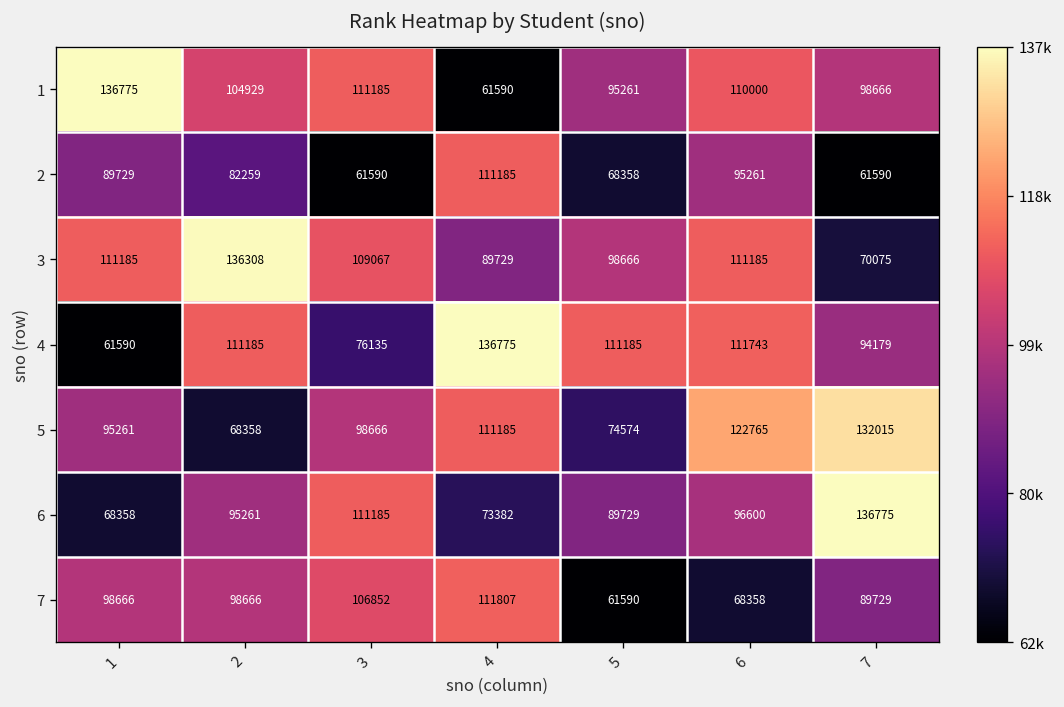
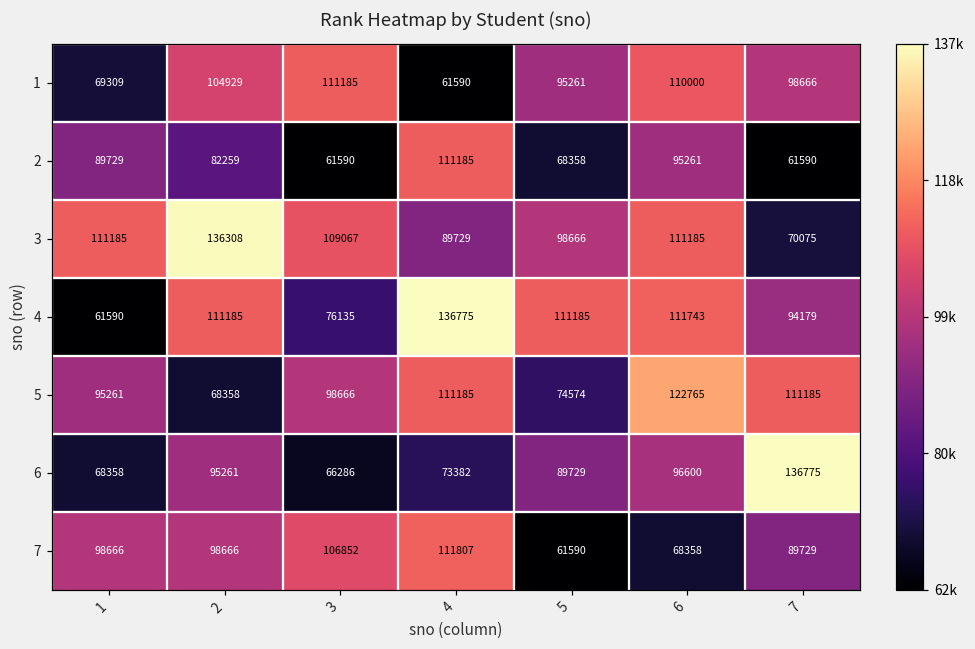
  {
    "1": {
-     "1": 136775,
+     "1": 69309,
      "2": 104929,
      "3": 111185,
      "4": 61590,
      "5": 95261,
      "6": 110000,
      "7": 98666
    },
    "2": {
      "1": 89729,
      "2": 82259,
      "3": 61590,
      "4": 111185,
      "5": 68358,
      "6": 95261,
      "7": 61590
    },
    "3": {
      "1": 111185,
      "2": 136308,
      "3": 109067,
      "4": 89729,
      "5": 98666,
      "6": 111185,
      "7": 70075
    },
    "4": {
      "1": 61590,
      "2": 111185,
      "3": 76135,
      "4": 136775,
      "5": 111185,
      "6": 111743,
      "7": 94179
    },
    "5": {
      "1": 95261,
      "2": 68358,
      "3": 98666,
      "4": 111185,
      "5": 74574,
      "6": 122765,
-     "7": 132015
+     "7": 111185
    },
    "6": {
      "1": 68358,
      "2": 95261,
-     "3": 111185,
+     "3": 66286,
      "4": 73382,
      "5": 89729,
      "6": 96600,
      "7": 136775
    },
    "7": {
      "1": 98666,
      "2": 98666,
      "3": 106852,
      "4": 111807,
      "5": 61590,
      "6": 68358,
      "7": 89729
    }
  }
